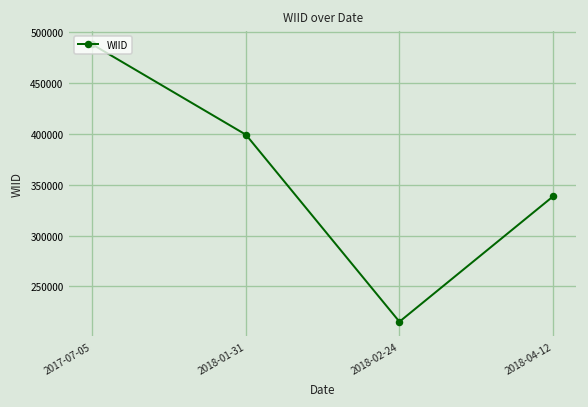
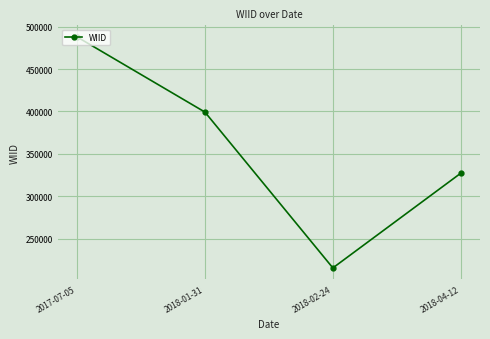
  {
    "2018-01-31": 400000,
    "2018-02-24": 220000,
-   "2018-04-12": 340000
+   "2018-04-12": 330000
  }
